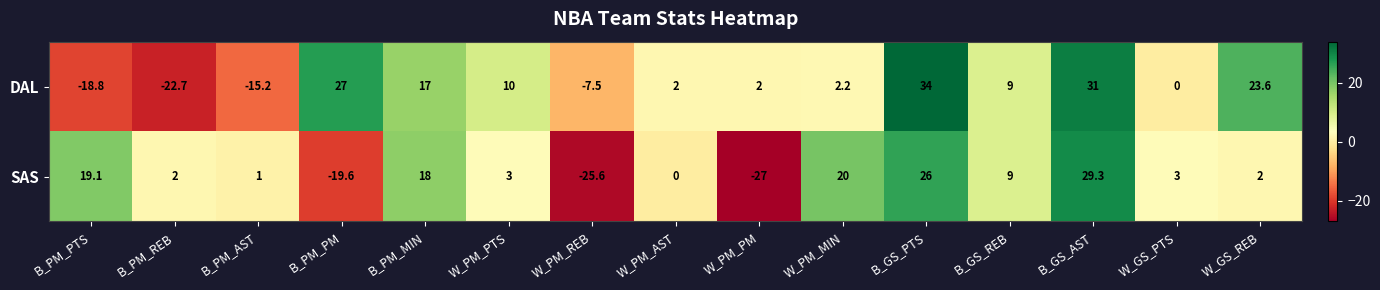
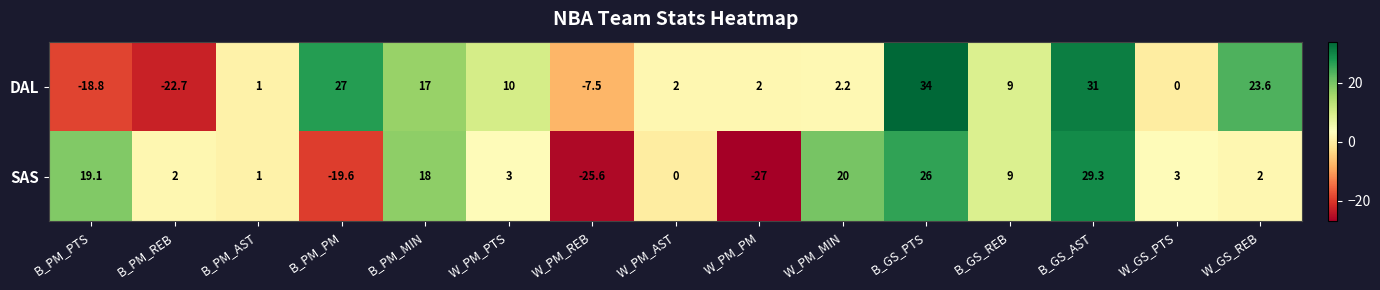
  {
    "DAL": {
      "B_PM_PTS": -18.8,
      "B_PM_REB": -22.7,
-     "B_PM_AST": -15.2,
+     "B_PM_AST": 1,
      "B_PM_PM": 27,
      "B_PM_MIN": 17,
      "W_PM_PTS": 10,
      "W_PM_REB": -7.5,
      "W_PM_AST": 2,
      "W_PM_PM": 2,
      "W_PM_MIN": 2.2,
      "B_GS_PTS": 34,
      "B_GS_REB": 9,
      "B_GS_AST": 31,
      "W_GS_PTS": 0,
      "W_GS_REB": 23.6
    },
    "SAS": {
      "B_PM_PTS": 19.1,
      "B_PM_REB": 2,
      "B_PM_AST": 1,
      "B_PM_PM": -19.6,
      "B_PM_MIN": 18,
      "W_PM_PTS": 3,
      "W_PM_REB": -25.6,
      "W_PM_AST": 0,
      "W_PM_PM": -27,
      "W_PM_MIN": 20,
      "B_GS_PTS": 26,
      "B_GS_REB": 9,
      "B_GS_AST": 29.3,
      "W_GS_PTS": 3,
      "W_GS_REB": 2
    }
  }
